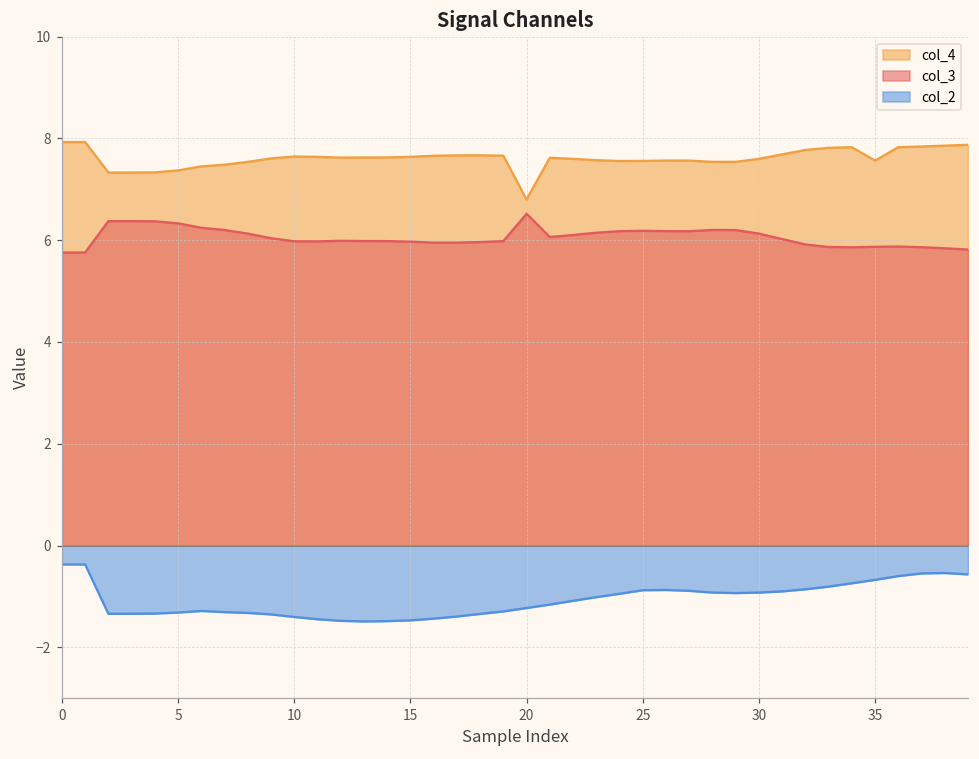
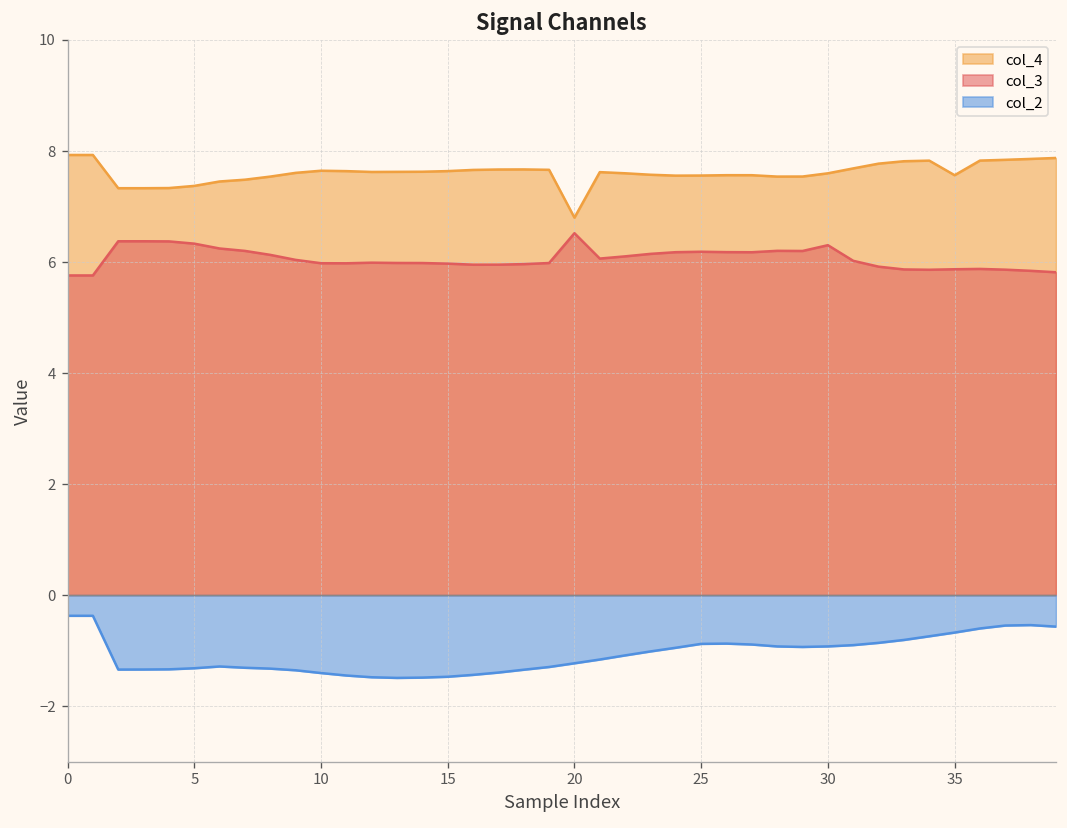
  {
    "col_4": {
      "0": 7.9,
      "5": 7.4,
      "10": 7.6,
      "15": 7.6,
      "20": 6.8,
      "25": 7.6,
      "30": 7.6,
      "35": 7.6
    },
    "col_3": {
      "0": 5.8,
      "5": 6.3,
      "10": 6.0,
      "15": 6.0,
      "20": 6.5,
      "25": 6.2,
-     "30": 6.1,
+     "30": 6.3,
      "35": 5.9
    }
  }
